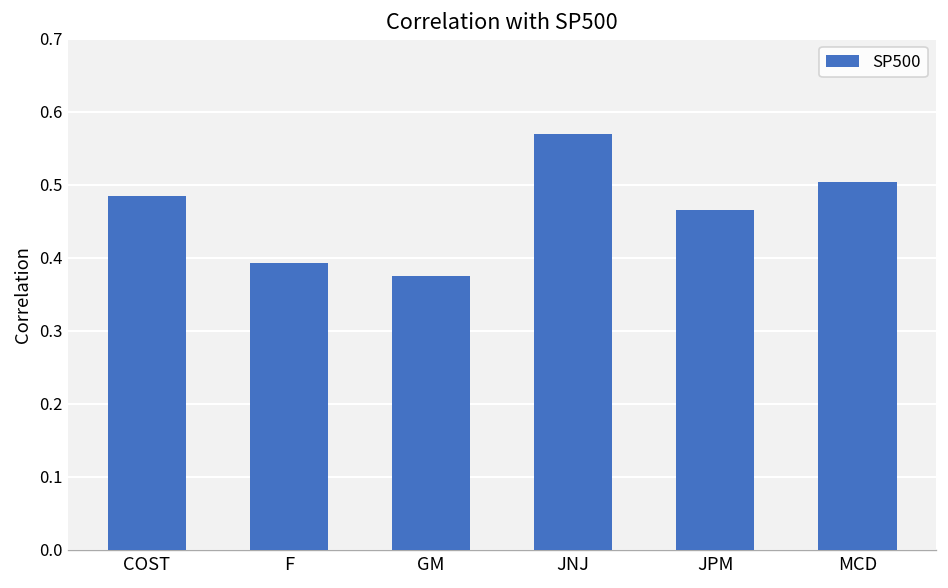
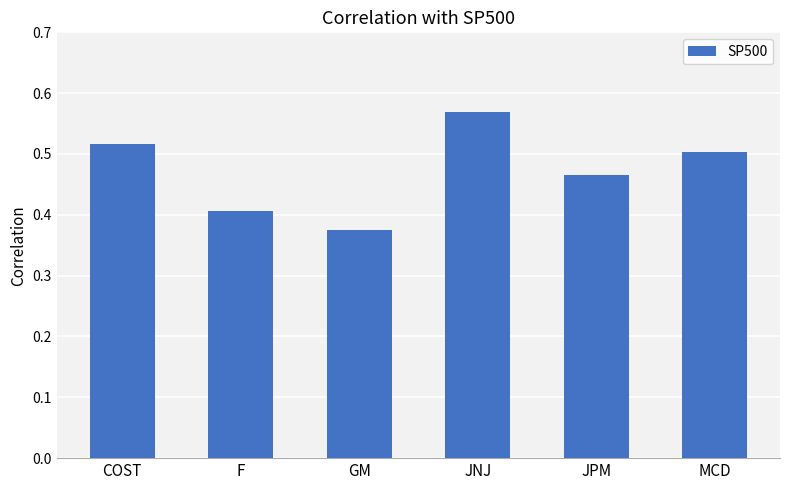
  {
-   "COST": 0.48,
-   "F": 0.39,
+   "COST": 0.52,
+   "F": 0.41,
    "GM": 0.38,
    "JNJ": 0.57,
    "JPM": 0.47,
    "MCD": 0.50
  }
